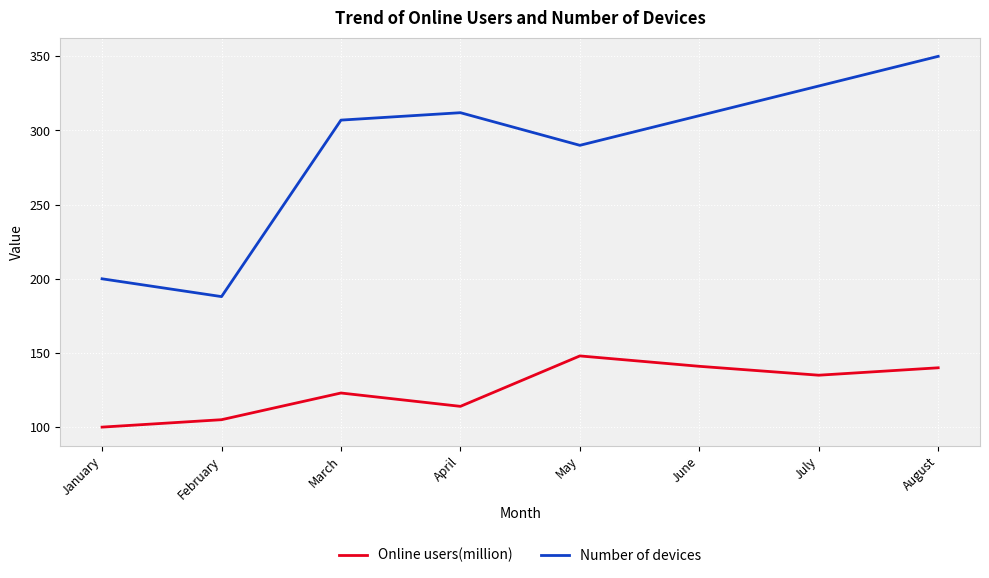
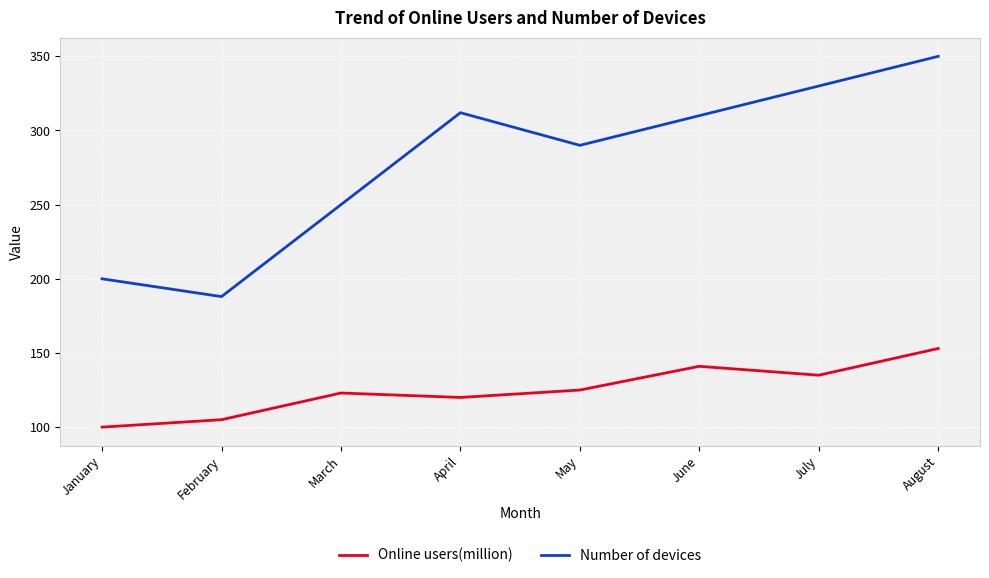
  {
    "Online users(million)": {
      "January": 100,
      "February": 105,
      "March": 123,
-     "April": 114,
-     "May": 148,
+     "April": 120,
+     "May": 125,
      "June": 141,
      "July": 135,
-     "August": 140
+     "August": 153
    },
    "Number of devices": {
      "January": 200,
      "February": 188,
-     "March": 307,
+     "March": 250,
      "April": 312,
      "May": 290,
      "June": 310,
      "July": 330,
      "August": 350
    }
  }
